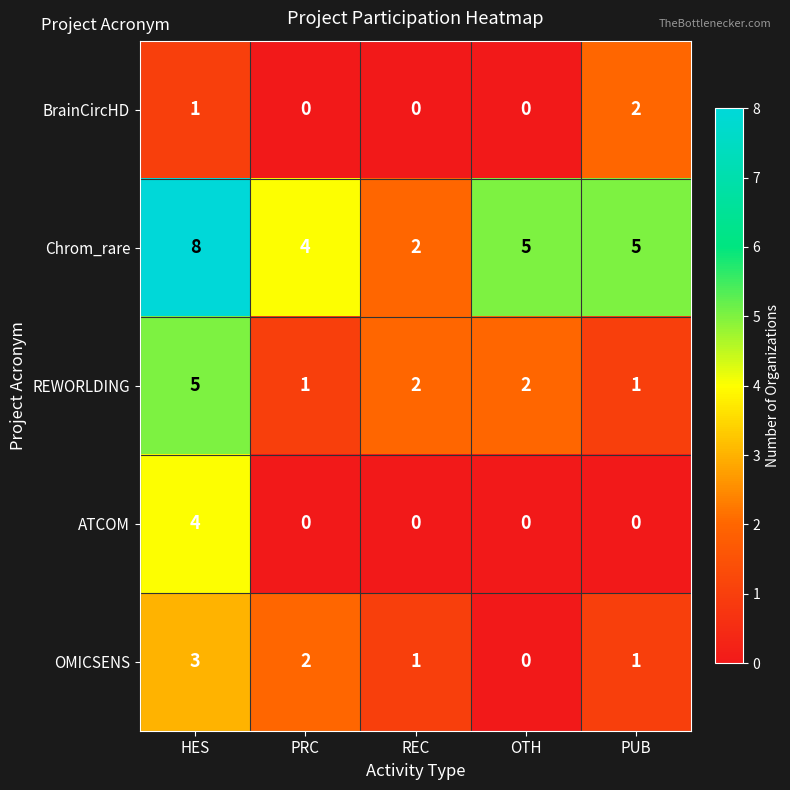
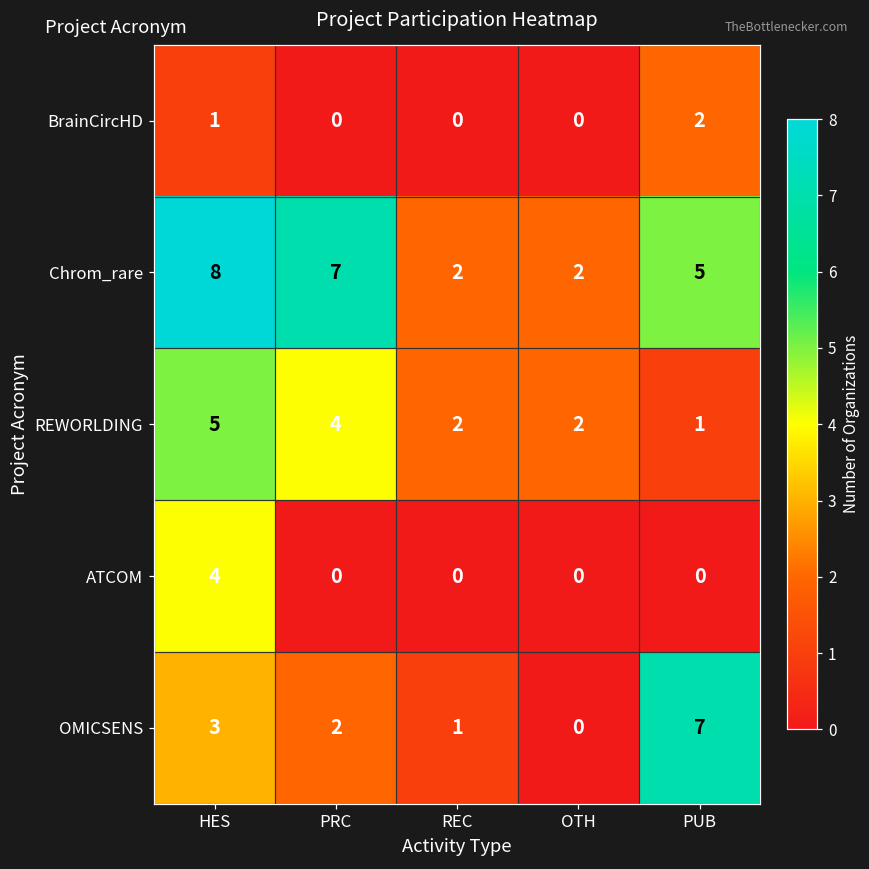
  {
    "BrainCircHD": {
      "HES": 1,
      "PRC": 0,
      "REC": 0,
      "OTH": 0,
      "PUB": 2
    },
    "Chrom_rare": {
      "HES": 8,
-     "PRC": 4,
+     "PRC": 7,
      "REC": 2,
-     "OTH": 5,
+     "OTH": 2,
      "PUB": 5
    },
    "REWORLDING": {
      "HES": 5,
-     "PRC": 1,
+     "PRC": 4,
      "REC": 2,
      "OTH": 2,
      "PUB": 1
    },
    "ATCOM": {
      "HES": 4,
      "PRC": 0,
      "REC": 0,
      "OTH": 0,
      "PUB": 0
    },
    "OMICSENS": {
      "HES": 3,
      "PRC": 2,
      "REC": 1,
      "OTH": 0,
-     "PUB": 1
+     "PUB": 7
    }
  }
